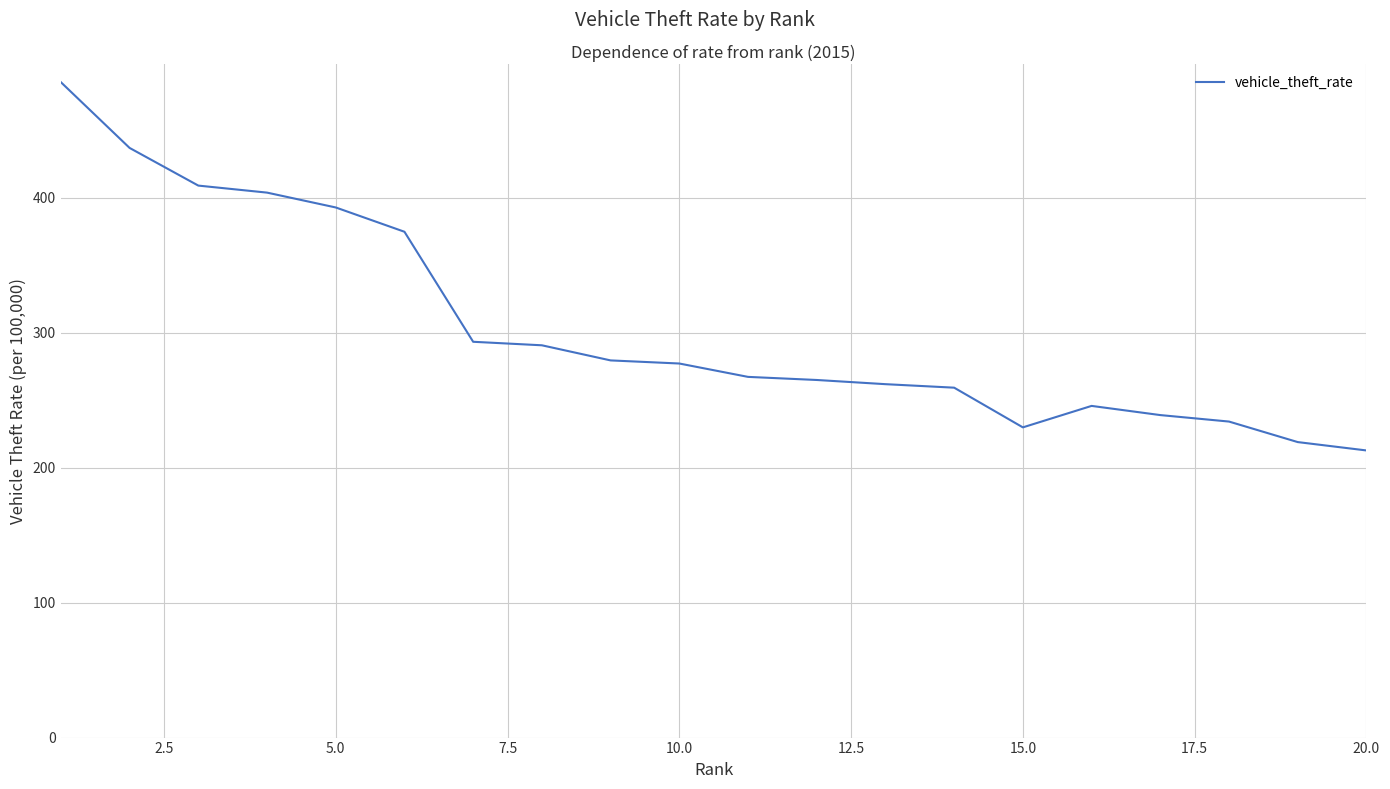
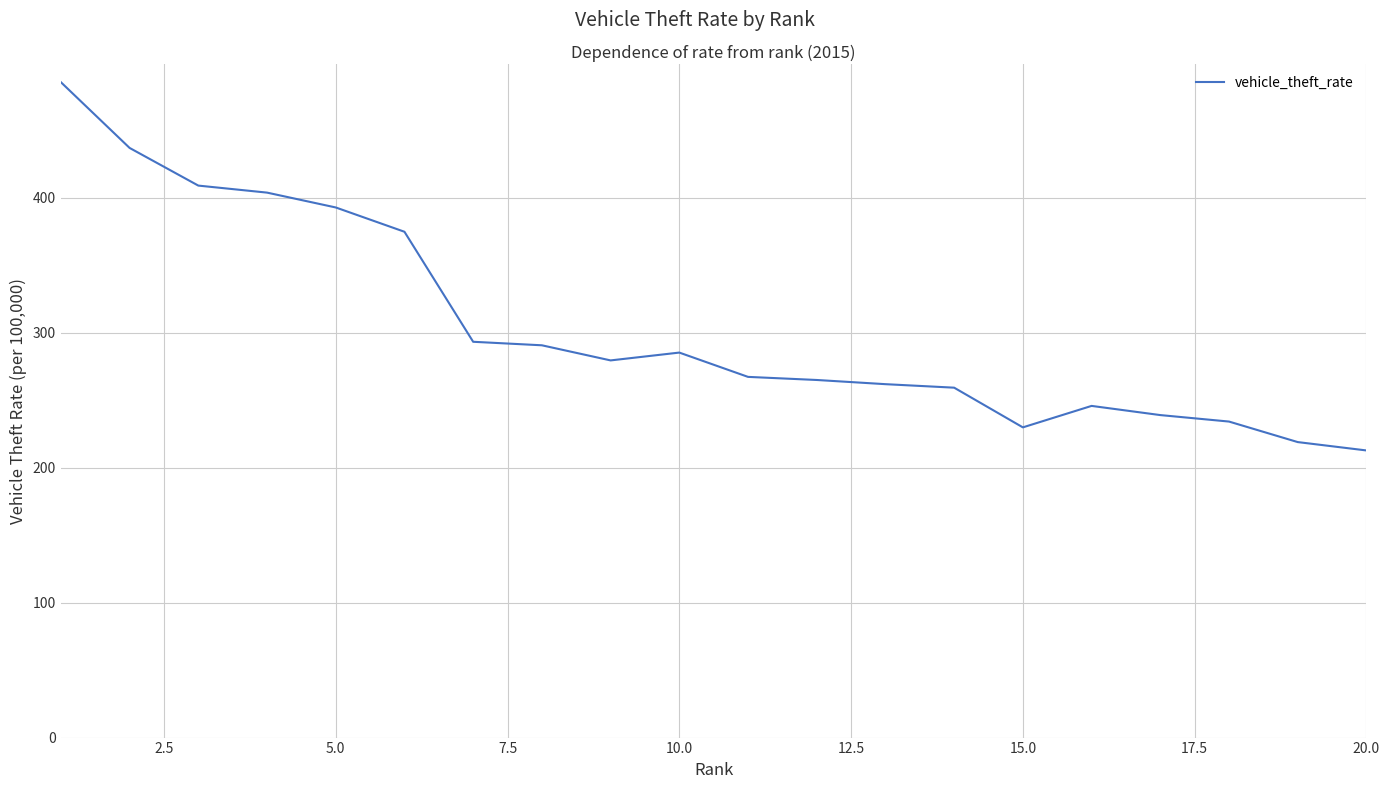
  {
    "5.0": 393,
-   "10.0": 277,
+   "10.0": 285,
    "15.0": 230,
    "20.0": 213
  }
